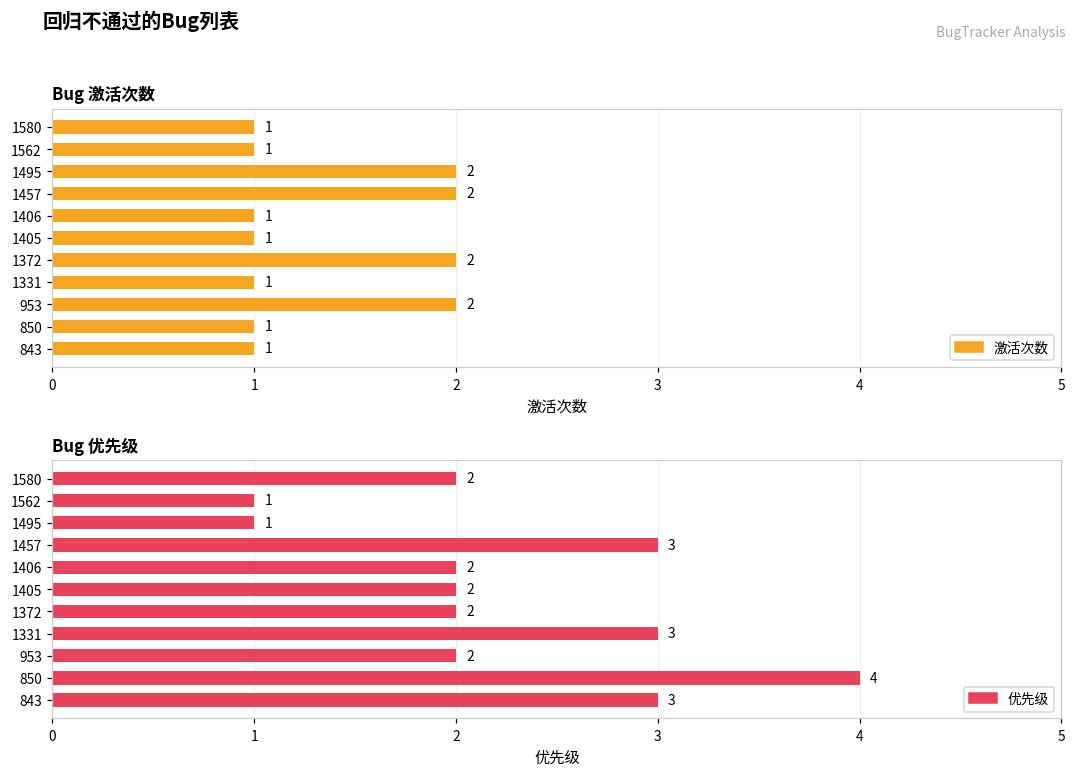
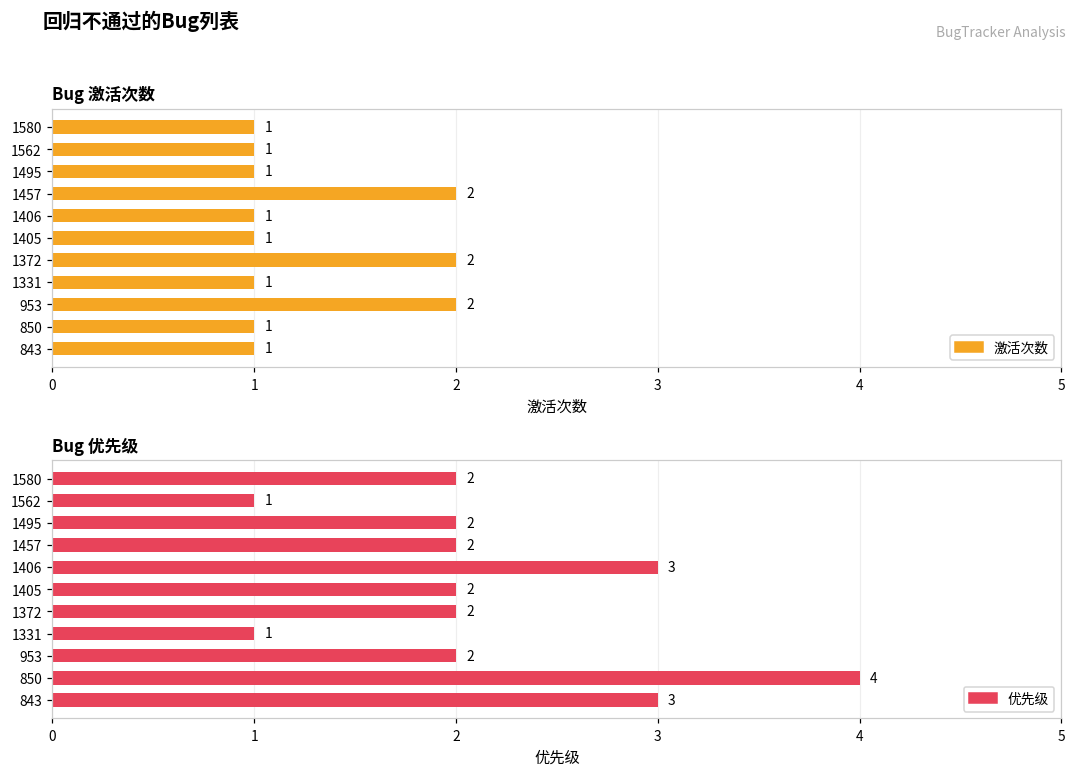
  {
    "Bug 激活次数": {
      "1580": 1,
      "1562": 1,
-     "1495": 2,
+     "1495": 1,
      "1457": 2,
      "1406": 1,
      "1405": 1,
      "1372": 2,
      "1331": 1,
      "953": 2,
      "850": 1,
      "843": 1
    },
    "Bug 优先级": {
      "1580": 2,
      "1562": 1,
-     "1495": 1,
-     "1457": 3,
-     "1406": 2,
+     "1495": 2,
+     "1457": 2,
+     "1406": 3,
      "1405": 2,
      "1372": 2,
-     "1331": 3,
+     "1331": 1,
      "953": 2,
      "850": 4,
      "843": 3
    }
  }
